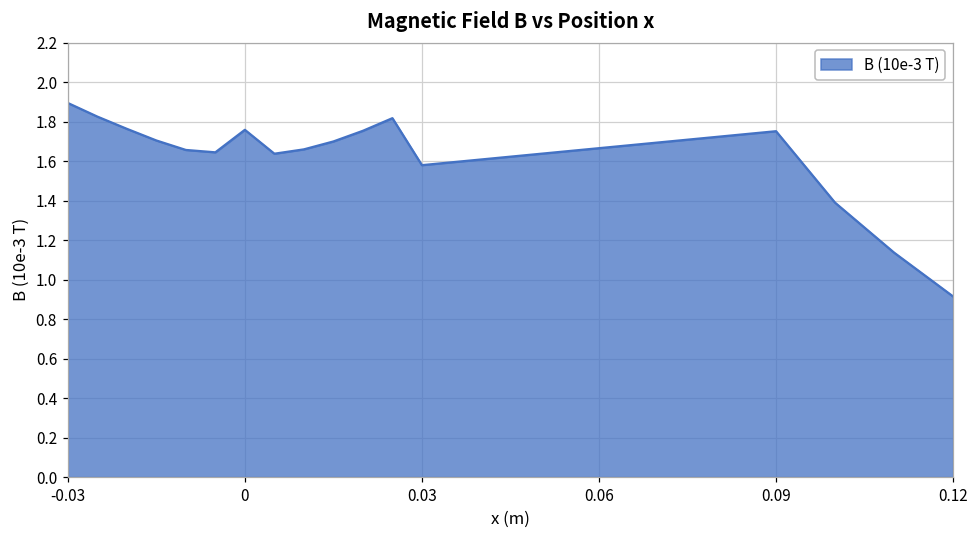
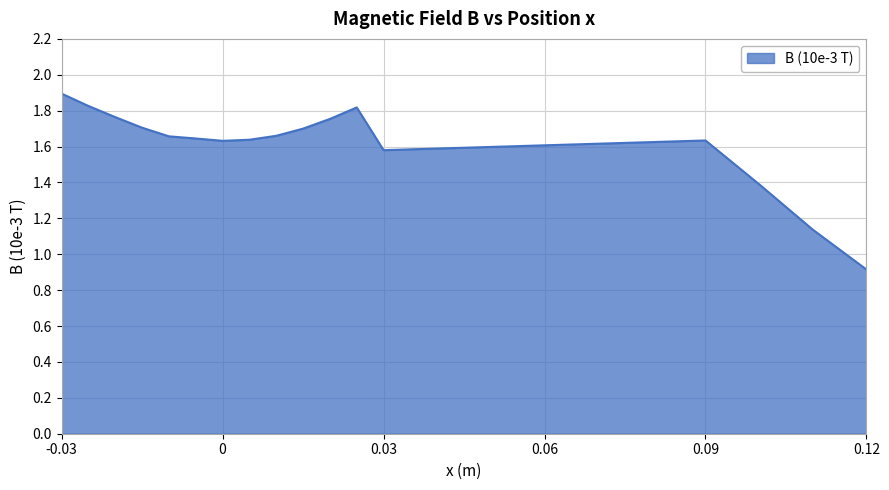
  {
    "-0.03": 1.90,
-   "0": 1.76,
+   "0": 1.63,
    "0.03": 1.58,
-   "0.09": 1.75,
+   "0.09": 1.63,
    "0.12": 0.92
  }
